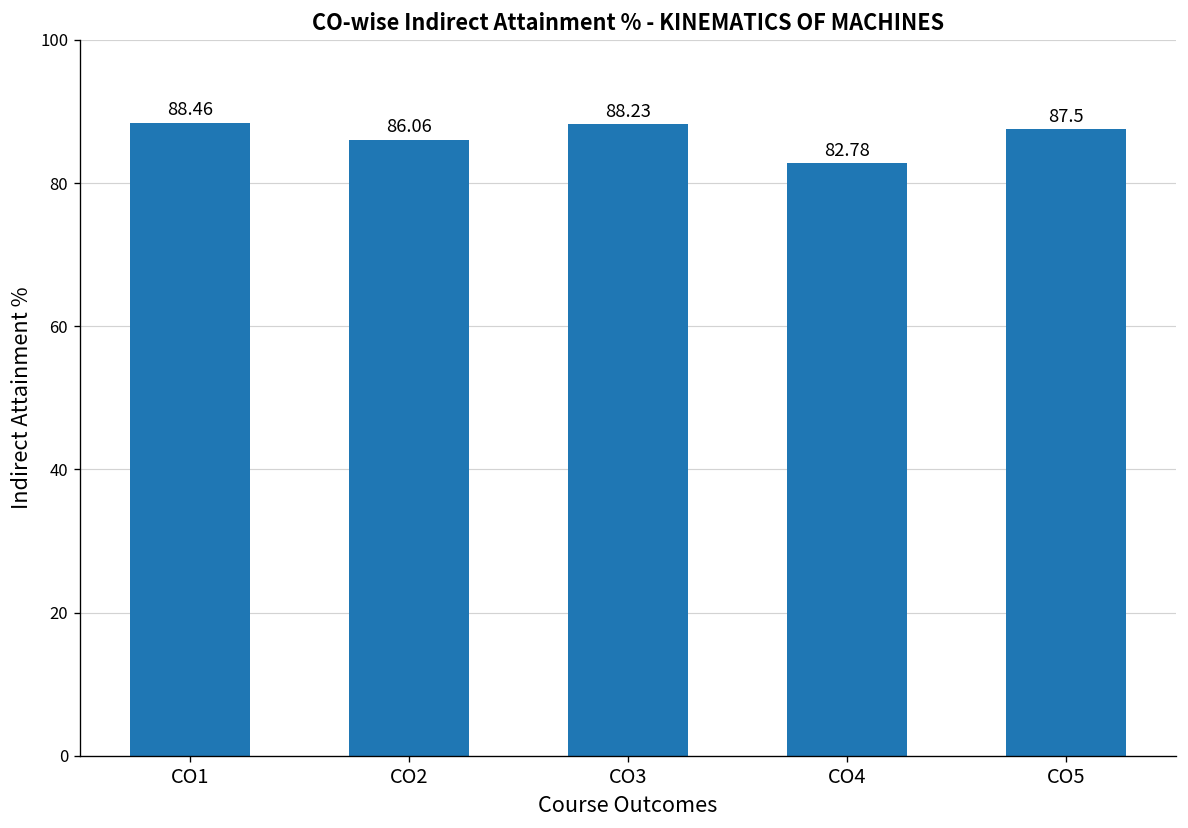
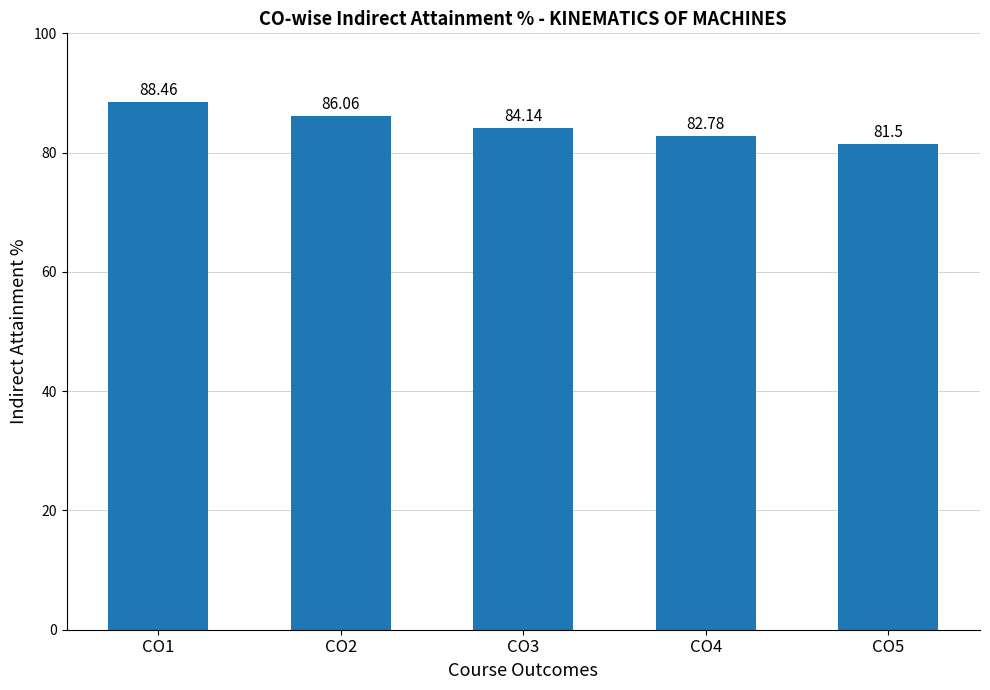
  {
    "CO1": 88.46,
    "CO2": 86.06,
-   "CO3": 88.23,
+   "CO3": 84.14,
    "CO4": 82.78,
-   "CO5": 87.5
+   "CO5": 81.5
  }
